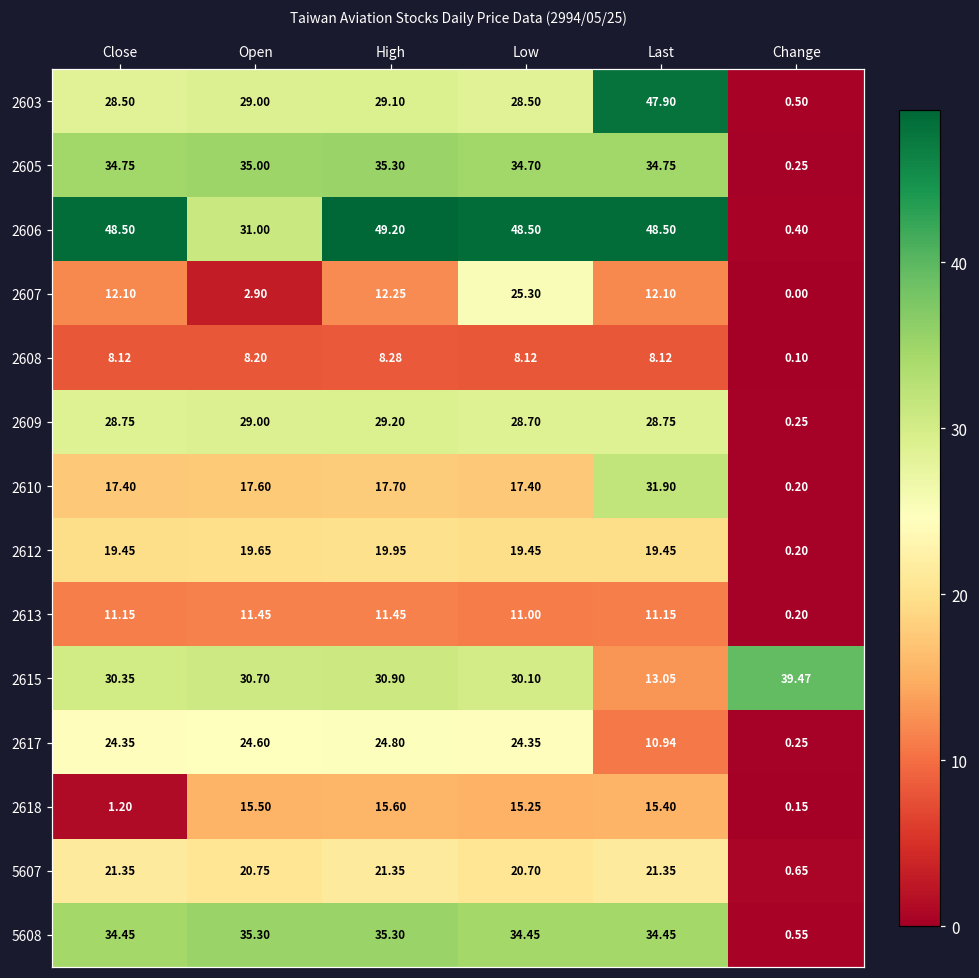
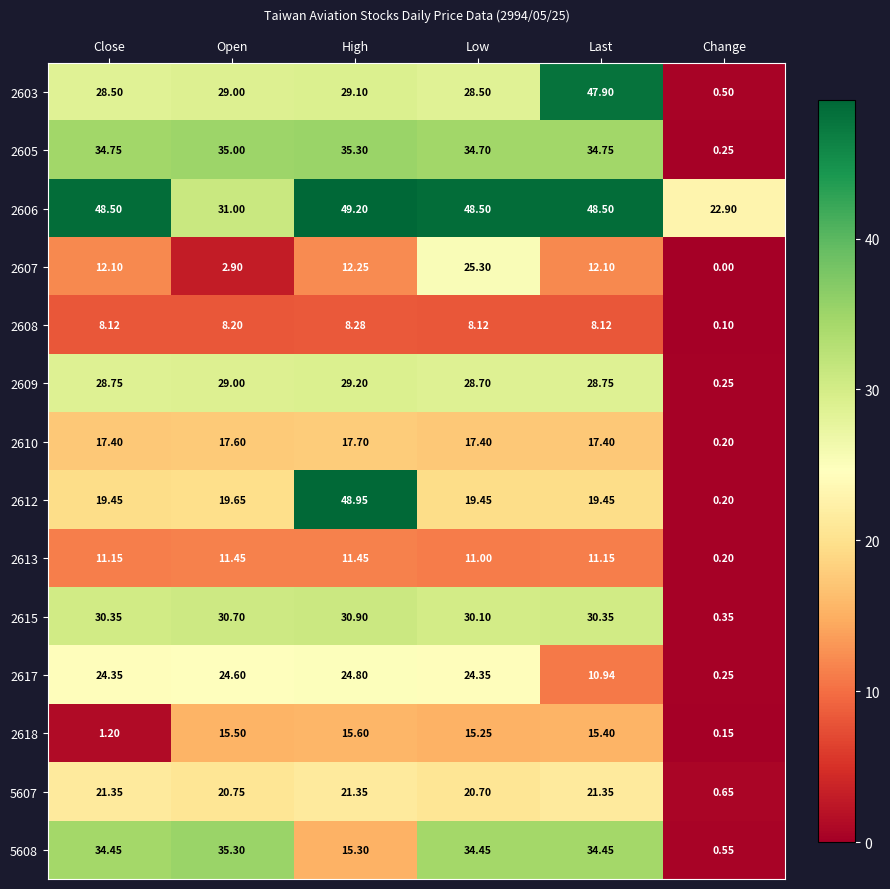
  {
    "2603": {
      "Close": 28.50,
      "Open": 29.00,
      "High": 29.10,
      "Low": 28.50,
      "Last": 47.90,
      "Change": 0.50
    },
    "2605": {
      "Close": 34.75,
      "Open": 35.00,
      "High": 35.30,
      "Low": 34.70,
      "Last": 34.75,
      "Change": 0.25
    },
    "2606": {
      "Close": 48.50,
      "Open": 31.00,
      "High": 49.20,
      "Low": 48.50,
      "Last": 48.50,
-     "Change": 0.40
+     "Change": 22.90
    },
    "2607": {
      "Close": 12.10,
      "Open": 2.90,
      "High": 12.25,
      "Low": 25.30,
      "Last": 12.10,
      "Change": 0.00
    },
    "2608": {
      "Close": 8.12,
      "Open": 8.20,
      "High": 8.28,
      "Low": 8.12,
      "Last": 8.12,
      "Change": 0.10
    },
    "2609": {
      "Close": 28.75,
      "Open": 29.00,
      "High": 29.20,
      "Low": 28.70,
      "Last": 28.75,
      "Change": 0.25
    },
    "2610": {
      "Close": 17.40,
      "Open": 17.60,
      "High": 17.70,
      "Low": 17.40,
-     "Last": 31.90,
+     "Last": 17.40,
      "Change": 0.20
    },
    "2612": {
      "Close": 19.45,
      "Open": 19.65,
-     "High": 19.95,
+     "High": 48.95,
      "Low": 19.45,
      "Last": 19.45,
      "Change": 0.20
    },
    "2613": {
      "Close": 11.15,
      "Open": 11.45,
      "High": 11.45,
      "Low": 11.00,
      "Last": 11.15,
      "Change": 0.20
    },
    "2615": {
      "Close": 30.35,
      "Open": 30.70,
      "High": 30.90,
      "Low": 30.10,
-     "Last": 13.05,
-     "Change": 39.47
+     "Last": 30.35,
+     "Change": 0.35
    },
    "2617": {
      "Close": 24.35,
      "Open": 24.60,
      "High": 24.80,
      "Low": 24.35,
      "Last": 10.94,
      "Change": 0.25
    },
    "2618": {
      "Close": 1.20,
      "Open": 15.50,
      "High": 15.60,
      "Low": 15.25,
      "Last": 15.40,
      "Change": 0.15
    },
    "5607": {
      "Close": 21.35,
      "Open": 20.75,
      "High": 21.35,
      "Low": 20.70,
      "Last": 21.35,
      "Change": 0.65
    },
    "5608": {
      "Close": 34.45,
      "Open": 35.30,
-     "High": 35.30,
+     "High": 15.30,
      "Low": 34.45,
      "Last": 34.45,
      "Change": 0.55
    }
  }
